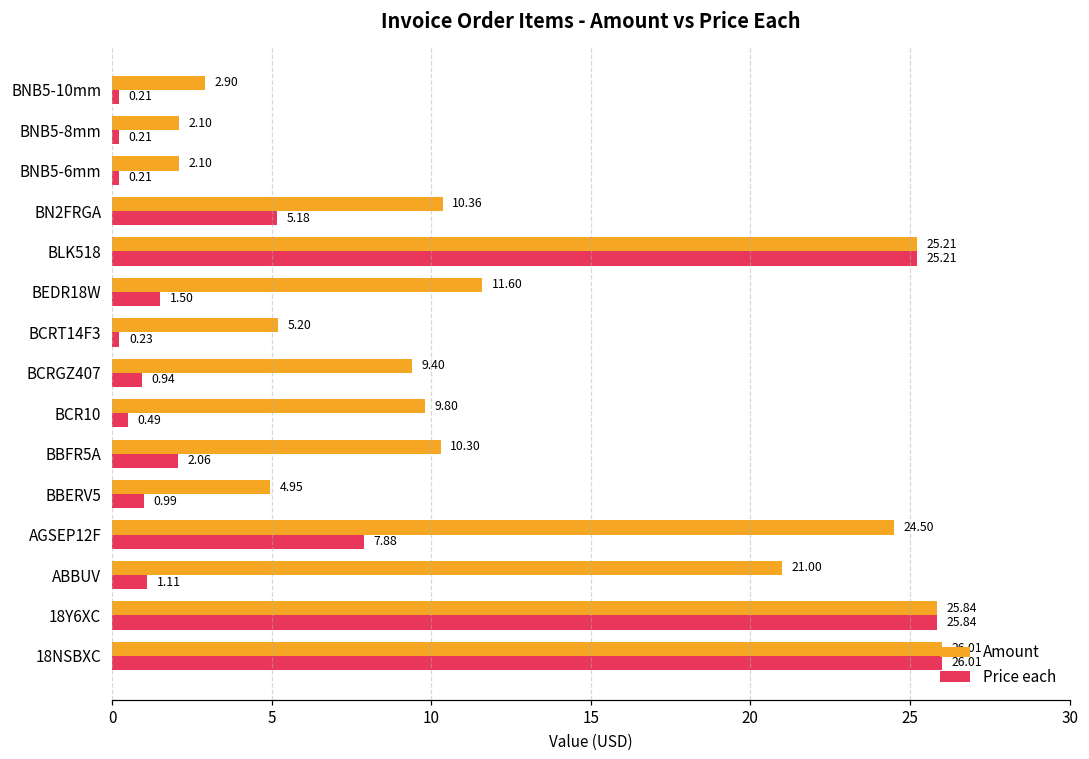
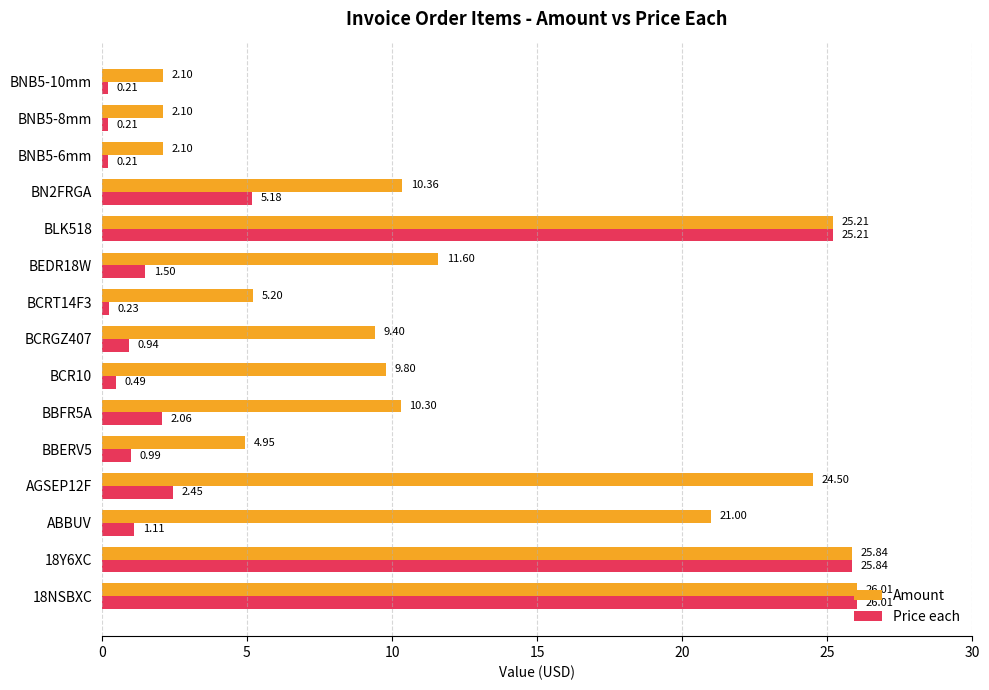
  {
    "Amount": {
-     "BNB5-10mm": 2.90,
+     "BNB5-10mm": 2.10,
      "BNB5-8mm": 2.10,
      "BNB5-6mm": 2.10,
      "BN2FRGA": 10.36,
      "BLK518": 25.21,
      "BEDR18W": 11.60,
      "BCRT14F3": 5.20,
      "BCRGZ407": 9.40,
      "BCR10": 9.80,
      "BBFR5A": 10.30,
      "BBERV5": 4.95,
      "AGSEP12F": 24.50,
      "ABBUV": 21.00,
      "18Y6XC": 25.84,
      "18NSBXC": 26.01
    },
    "Price each": {
      "BNB5-10mm": 0.21,
      "BNB5-8mm": 0.21,
      "BNB5-6mm": 0.21,
      "BN2FRGA": 5.18,
      "BLK518": 25.21,
      "BEDR18W": 1.50,
      "BCRT14F3": 0.23,
      "BCRGZ407": 0.94,
      "BCR10": 0.49,
      "BBFR5A": 2.06,
      "BBERV5": 0.99,
-     "AGSEP12F": 7.88,
+     "AGSEP12F": 2.45,
      "ABBUV": 1.11,
      "18Y6XC": 25.84,
      "18NSBXC": 26.01
    }
  }
